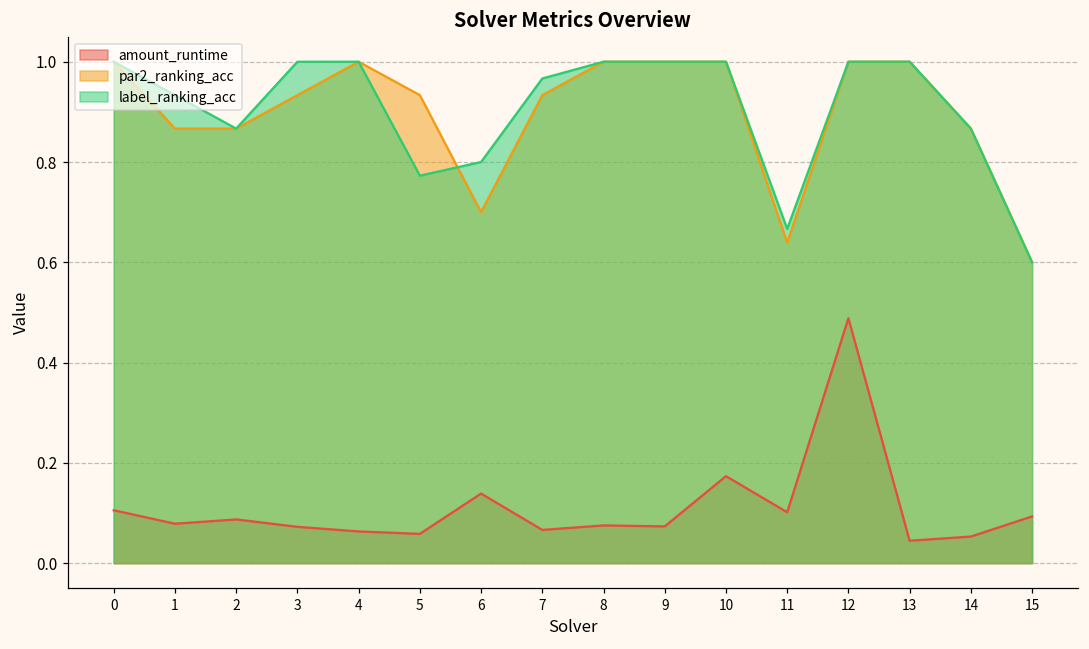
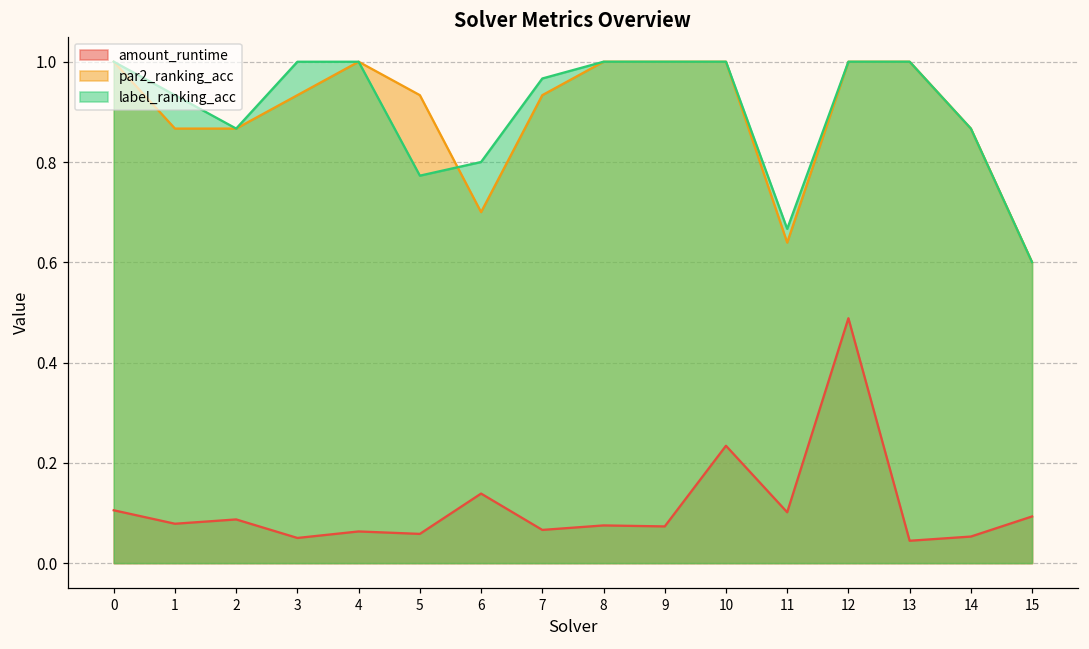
  {
    "amount_runtime": {
      "0": 0.11,
      "1": 0.08,
      "2": 0.09,
-     "3": 0.07,
+     "3": 0.05,
      "4": 0.06,
      "5": 0.06,
      "6": 0.14,
      "7": 0.07,
      "8": 0.08,
      "9": 0.07,
-     "10": 0.17,
+     "10": 0.23,
      "11": 0.10,
      "12": 0.49,
      "13": 0.04,
      "14": 0.05,
      "15": 0.09
    },
    "par2_ranking_acc": {
      "1": 0.87,
      "3": 0.93,
      "5": 0.93,
      "6": 0.70,
      "7": 0.93,
      "11": 0.64
    },
    "label_ranking_acc": {
      "3": 1.00,
      "5": 0.77,
      "6": 0.80,
      "7": 0.97,
      "11": 0.67
    }
  }
